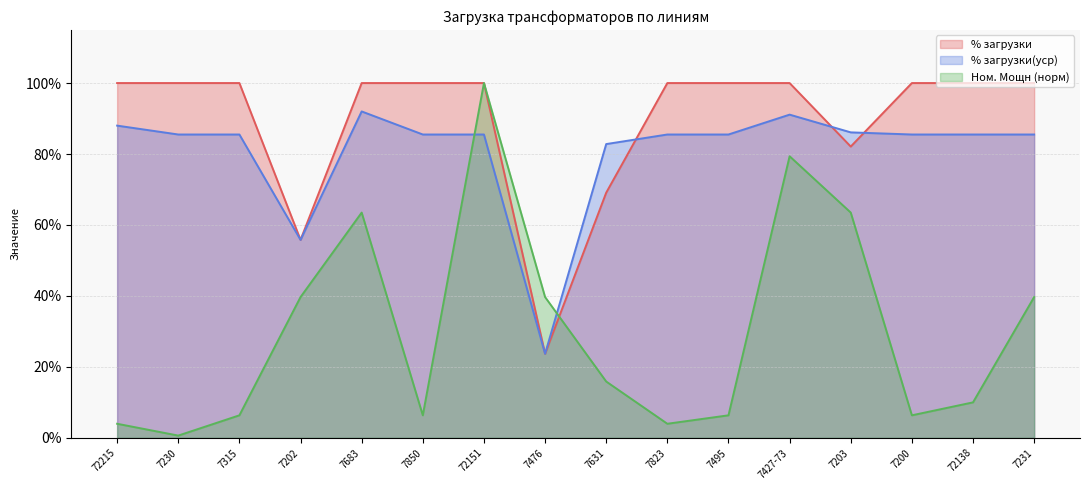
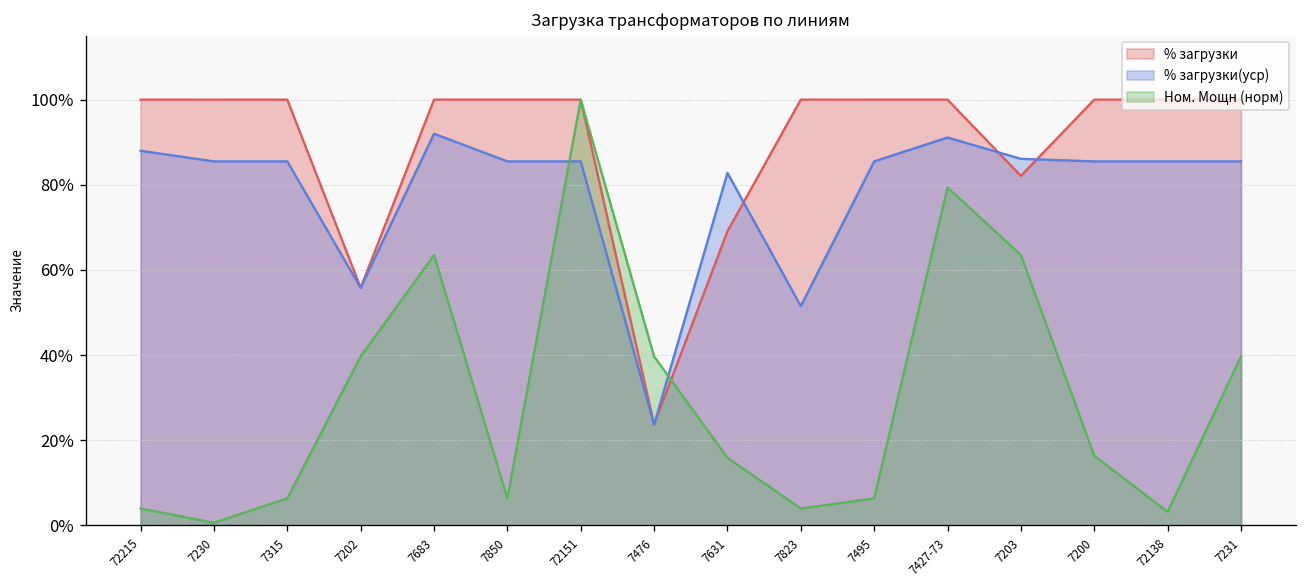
  {
    "% загрузки": {
      "72215": "100%",
      "7230": "100%",
      "7315": "100%",
      "7683": "100%",
      "7850": "100%",
      "7631": "69%",
      "7823": "100%",
      "7495": "100%",
      "7427-73": "100%",
      "7203": "82%",
      "7200": "100%"
    },
    "% загрузки(уср)": {
      "72215": "88%",
      "7230": "86%",
      "7315": "86%",
      "7683": "92%",
      "7850": "86%",
      "72151": "86%",
      "7631": "83%",
-     "7823": "86%",
+     "7823": "52%",
      "7495": "86%",
      "7427-73": "91%",
      "7203": "86%",
      "7200": "86%",
      "72138": "86%",
      "7231": "86%"
    },
    "Ном. Мощн (норм)": {
      "72215": "4%",
      "7230": "1%",
      "7315": "6%",
      "7202": "40%",
      "7683": "63%",
      "7850": "6%",
      "7476": "40%",
      "7631": "16%",
      "7823": "4%",
      "7495": "6%",
      "7427-73": "79%",
      "7203": "63%",
-     "7200": "6%",
-     "72138": "10%",
+     "7200": "16%",
+     "72138": "3%",
      "7231": "40%"
    }
  }
